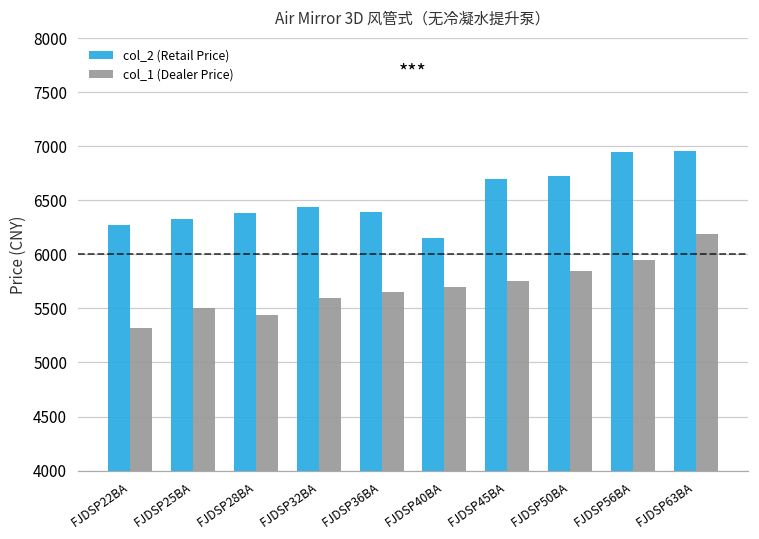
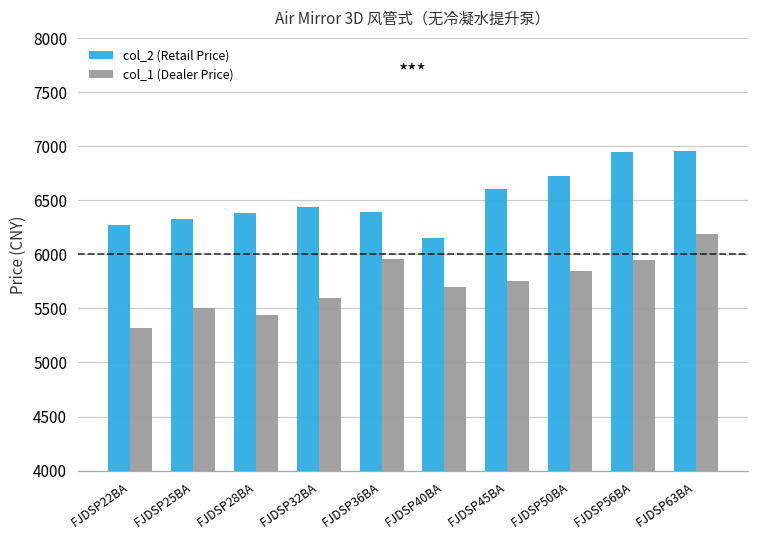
  {
    "col_2 (Retail Price)": {
      "FJDSP22BA": 6300,
      "FJDSP25BA": 6300,
      "FJDSP28BA": 6400,
      "FJDSP32BA": 6400,
      "FJDSP36BA": 6400,
      "FJDSP40BA": 6200,
-     "FJDSP45BA": 6700,
+     "FJDSP45BA": 6600,
      "FJDSP50BA": 6700,
      "FJDSP56BA": 6900,
      "FJDSP63BA": 7000
    },
    "col_1 (Dealer Price)": {
      "FJDSP22BA": 5300,
      "FJDSP25BA": 5500,
      "FJDSP28BA": 5400,
      "FJDSP32BA": 5600,
-     "FJDSP36BA": 5700,
+     "FJDSP36BA": 6000,
      "FJDSP40BA": 5700,
      "FJDSP45BA": 5800,
      "FJDSP50BA": 5900,
      "FJDSP56BA": 6000,
      "FJDSP63BA": 6200
    }
  }
